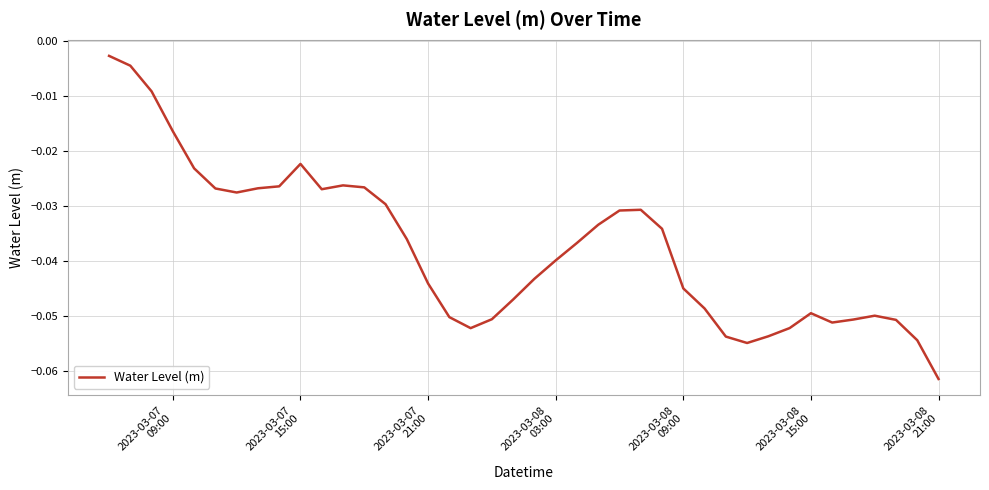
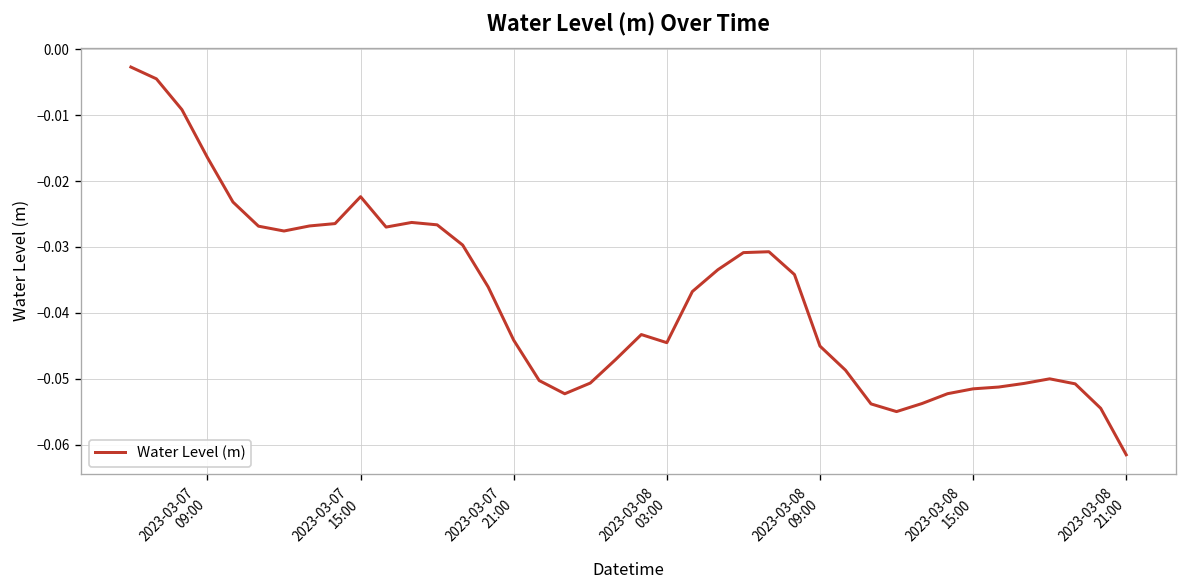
  {
    "2023-03-07 09:00": -0.016,
    "2023-03-07 15:00": -0.022,
    "2023-03-07 21:00": -0.044,
-   "2023-03-08 03:00": -0.040,
+   "2023-03-08 03:00": -0.045,
    "2023-03-08 09:00": -0.045,
-   "2023-03-08 15:00": -0.050,
+   "2023-03-08 15:00": -0.052,
    "2023-03-08 21:00": -0.062
  }
